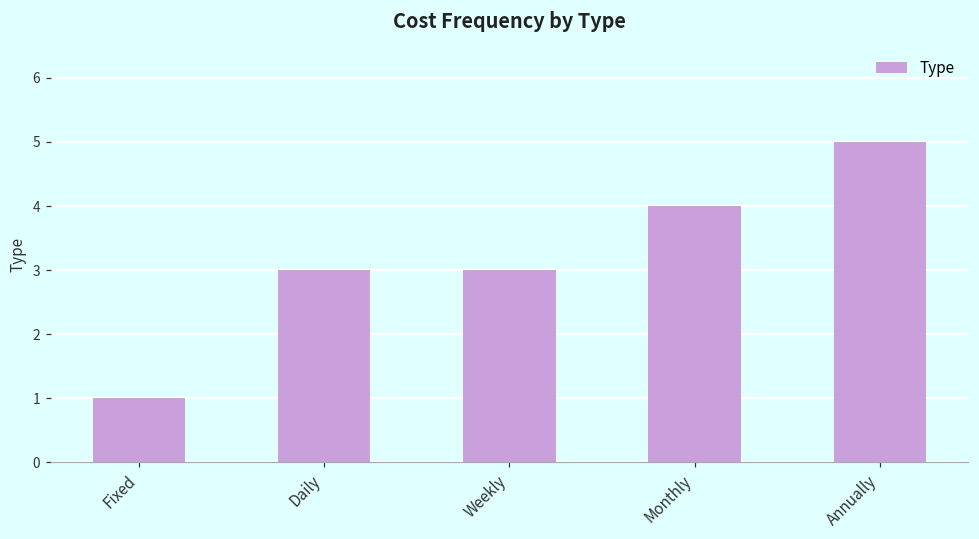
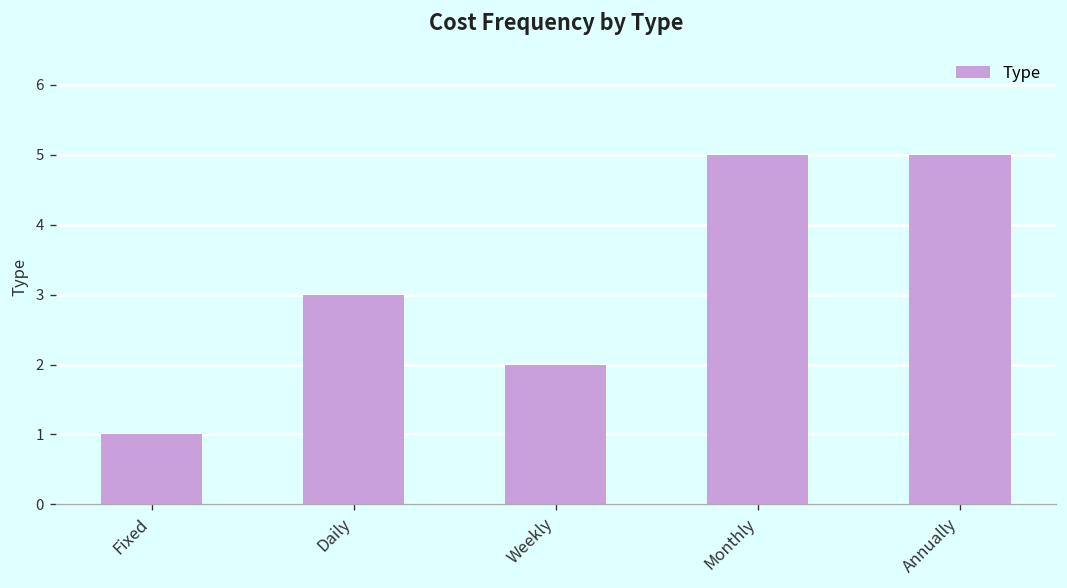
  {
    "Fixed": 1,
    "Daily": 3,
-   "Weekly": 3,
-   "Monthly": 4,
+   "Weekly": 2,
+   "Monthly": 5,
    "Annually": 5
  }
